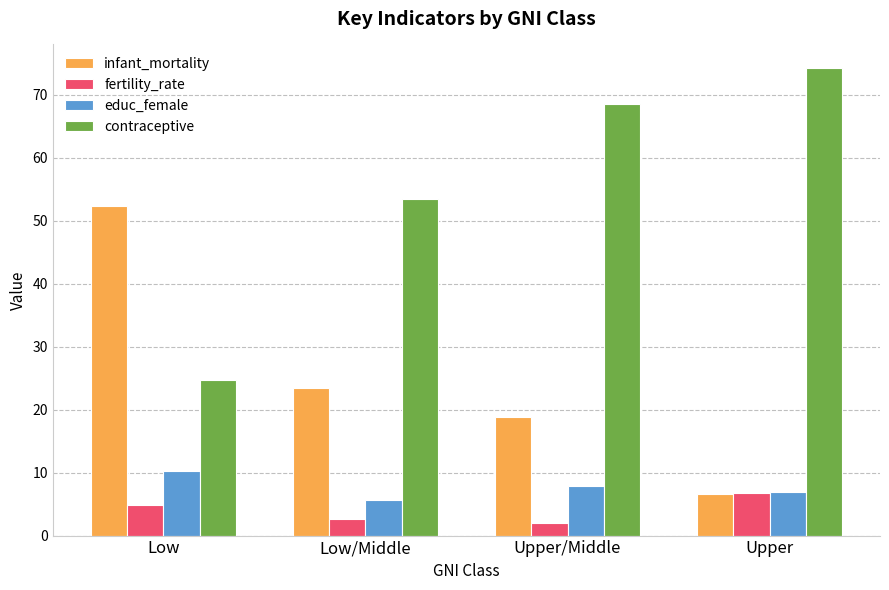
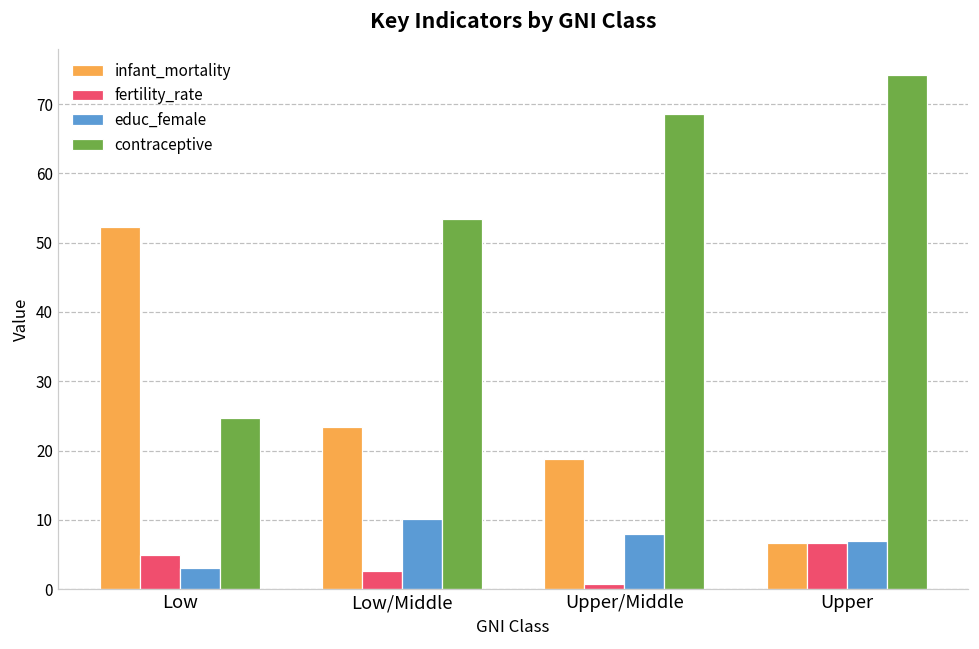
  {
    "infant_mortality": {
      "Low": 52,
      "Low/Middle": 23,
      "Upper/Middle": 19,
      "Upper": 7
    },
    "fertility_rate": {
      "Low": 5,
      "Low/Middle": 3,
-     "Upper/Middle": 2,
+     "Upper/Middle": 1,
      "Upper": 7
    },
    "educ_female": {
-     "Low": 10,
-     "Low/Middle": 6,
+     "Low": 3,
+     "Low/Middle": 10,
      "Upper/Middle": 8,
      "Upper": 7
    },
    "contraceptive": {
      "Low": 25,
      "Low/Middle": 53,
      "Upper/Middle": 69,
      "Upper": 74
    }
  }
